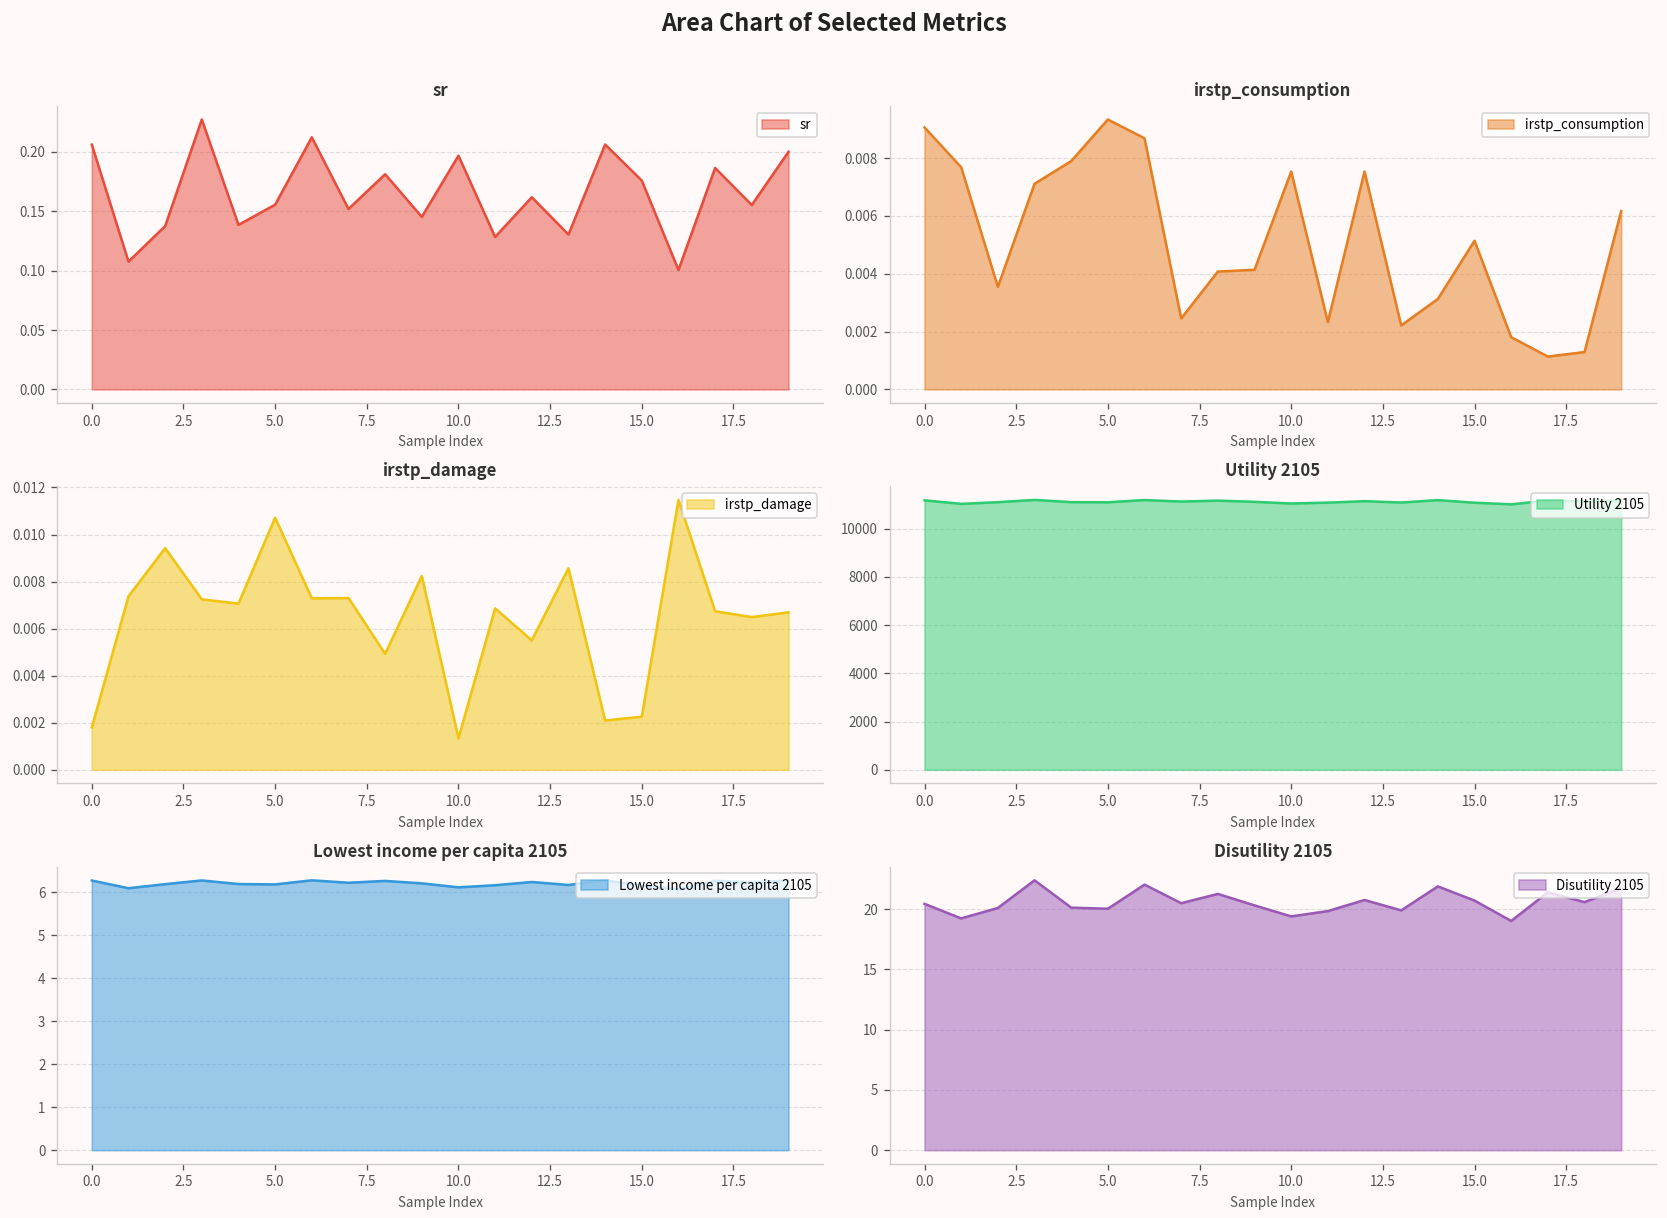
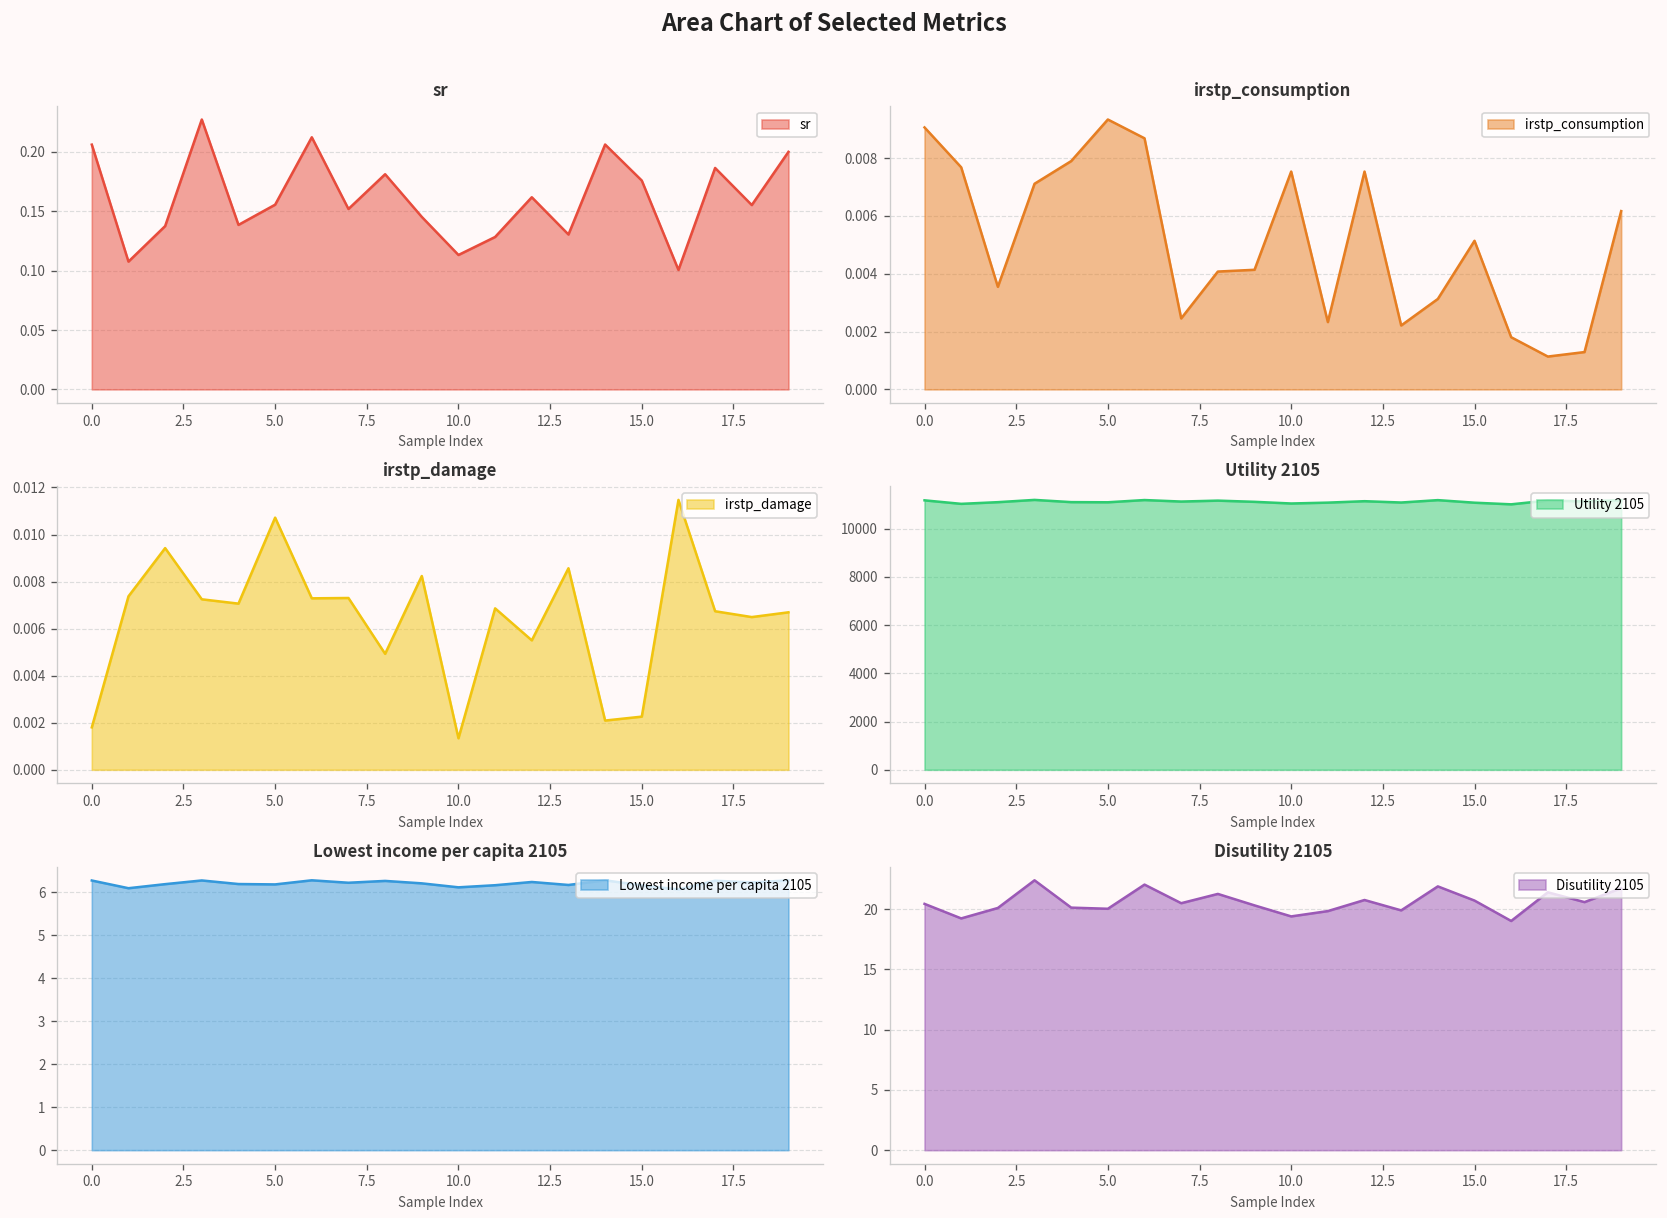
  {
    "sr": {
      "0.0": 0.21,
      "5.0": 0.16,
-     "10.0": 0.20,
+     "10.0": 0.11,
      "15.0": 0.18
    },
    "irstp_consumption": {
      "0.0": 0.0091,
      "5.0": 0.0093,
      "10.0": 0.0075,
      "15.0": 0.0051
    },
    "irstp_damage": {
      "0.0": 0.0018,
      "5.0": 0.0107,
      "10.0": 0.0013,
      "15.0": 0.0023
    },
    "Utility 2105": {
      "0.0": 11200,
      "5.0": 11100,
      "10.0": 11000,
      "15.0": 11100
    },
    "Lowest income per capita 2105": {
      "0.0": 6.3,
      "5.0": 6.2,
      "10.0": 6.1
    },
    "Disutility 2105": {
      "0.0": 20.4,
      "5.0": 20.0,
      "10.0": 19.4,
      "15.0": 20.7
    }
  }
